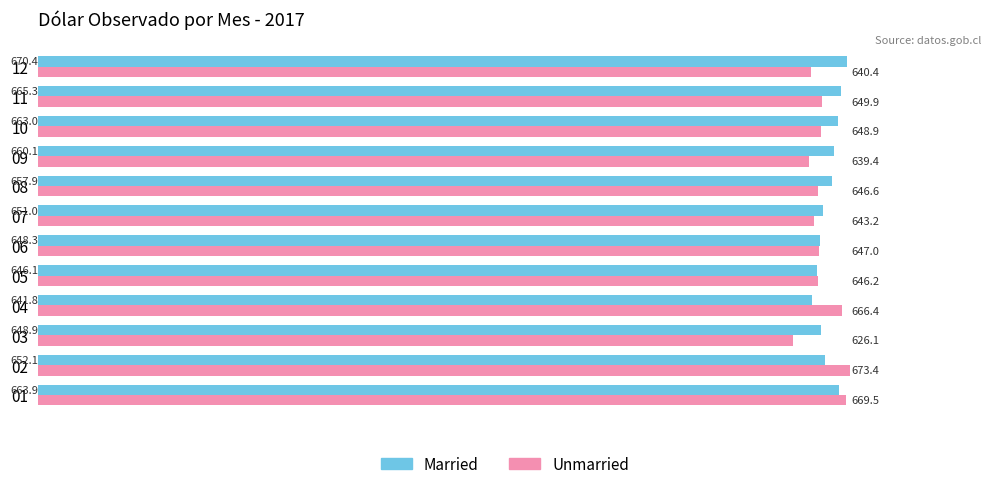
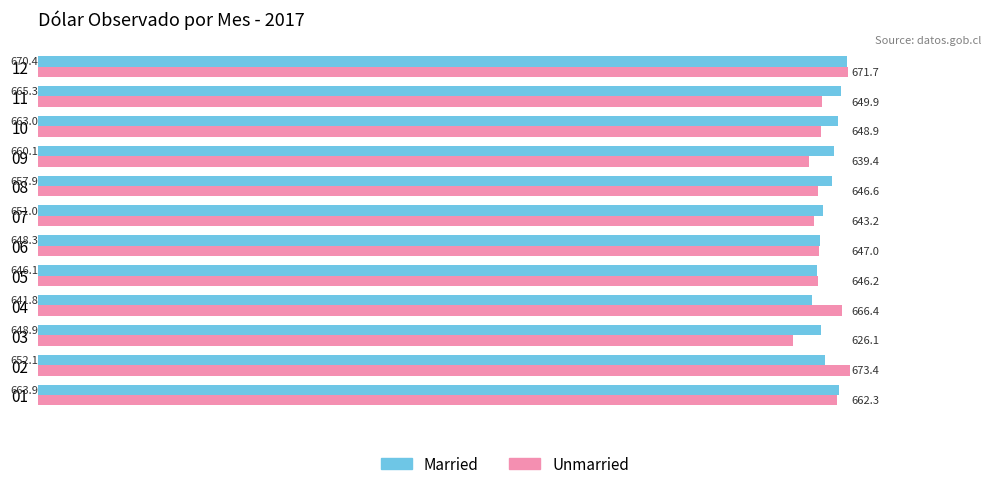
  {
    "Unmarried": {
-     "12": 640.4,
+     "12": 671.7,
      "04": 666.4,
      "02": 673.4,
-     "01": 669.5
+     "01": 662.3
    }
  }
